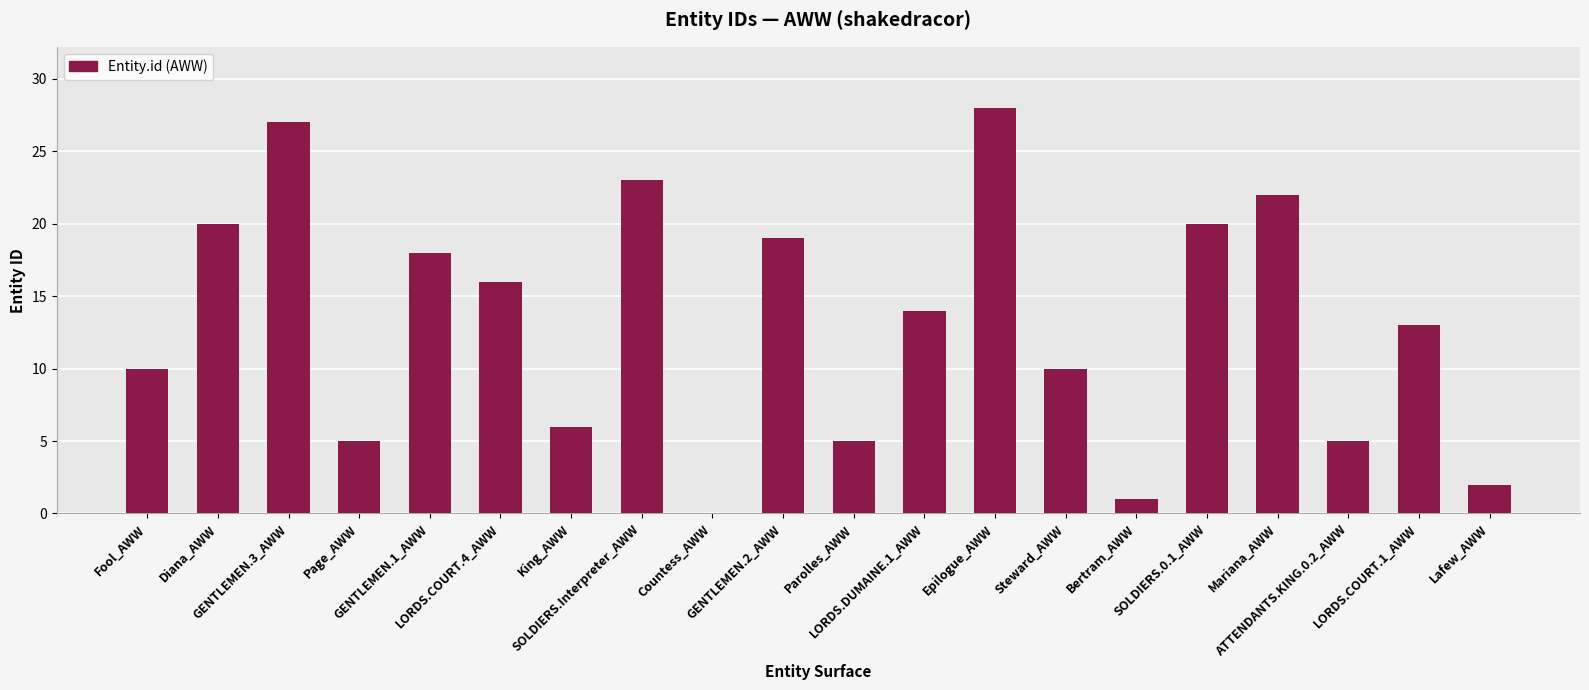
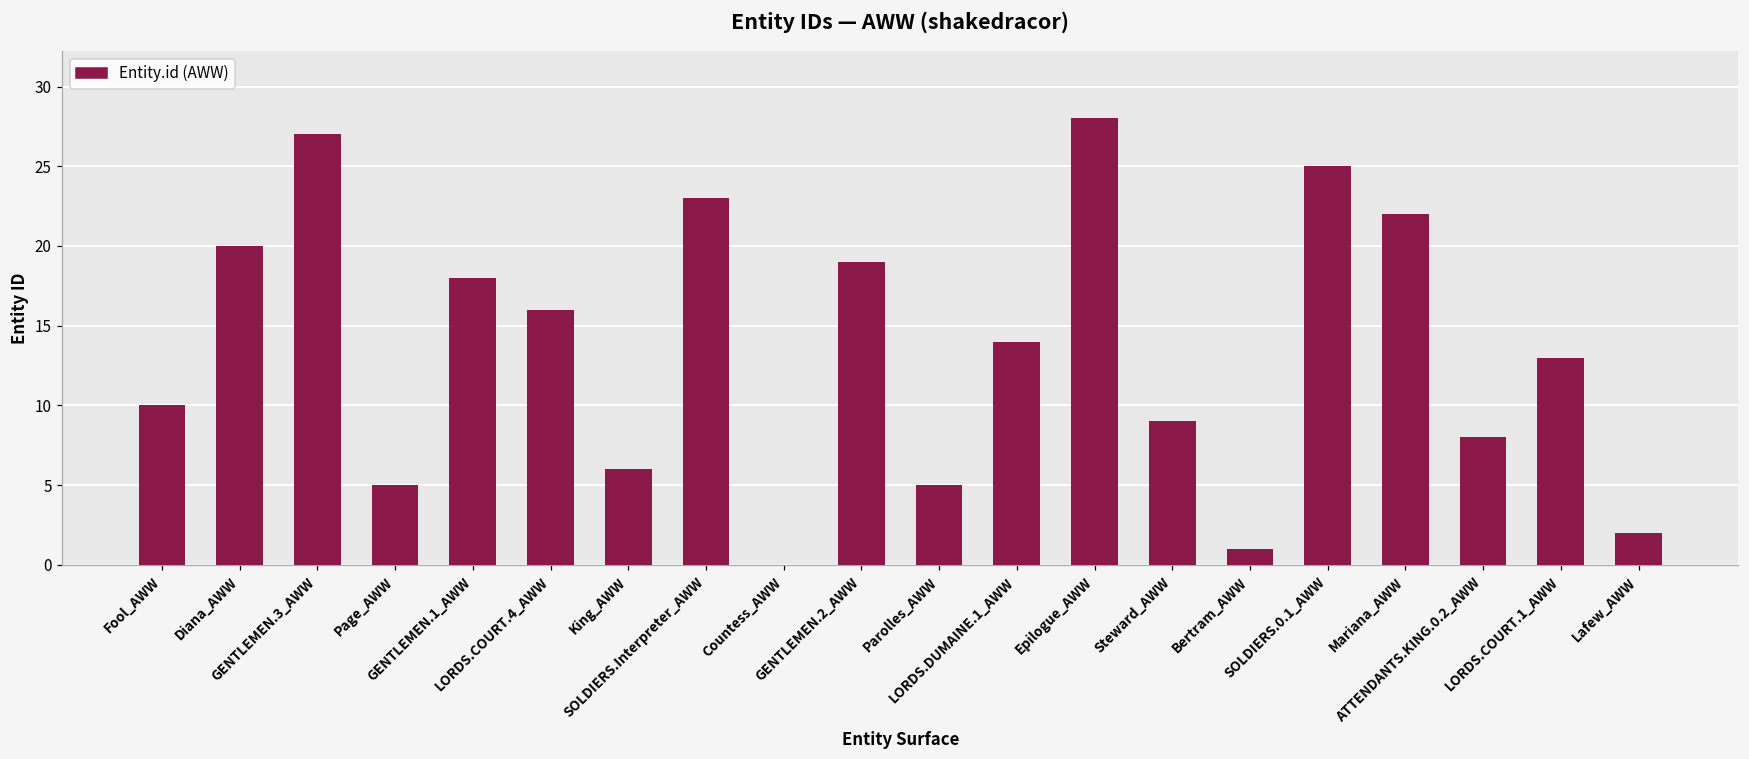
  {
    "Fool_AWW": 10,
    "Diana_AWW": 20,
    "GENTLEMEN.3_AWW": 27,
    "Page_AWW": 5,
    "GENTLEMEN.1_AWW": 18,
    "LORDS.COURT.4_AWW": 16,
    "King_AWW": 6,
    "SOLDIERS.Interpreter_AWW": 23,
    "Countess_AWW": 0,
    "GENTLEMEN.2_AWW": 19,
    "Parolles_AWW": 5,
    "LORDS.DUMAINE.1_AWW": 14,
    "Epilogue_AWW": 28,
-   "Steward_AWW": 10,
+   "Steward_AWW": 9,
    "Bertram_AWW": 1,
-   "SOLDIERS.0.1_AWW": 20,
+   "SOLDIERS.0.1_AWW": 25,
    "Mariana_AWW": 22,
-   "ATTENDANTS.KING.0.2_AWW": 5,
+   "ATTENDANTS.KING.0.2_AWW": 8,
    "LORDS.COURT.1_AWW": 13,
    "Lafew_AWW": 2
  }
